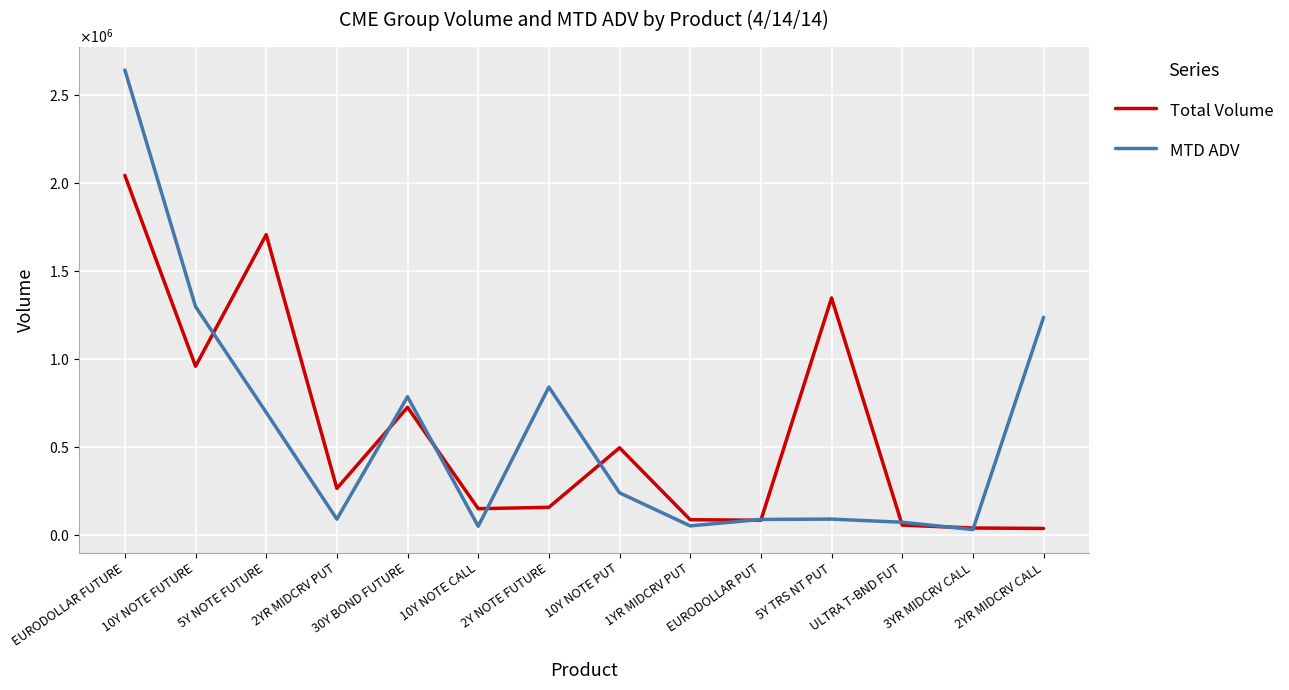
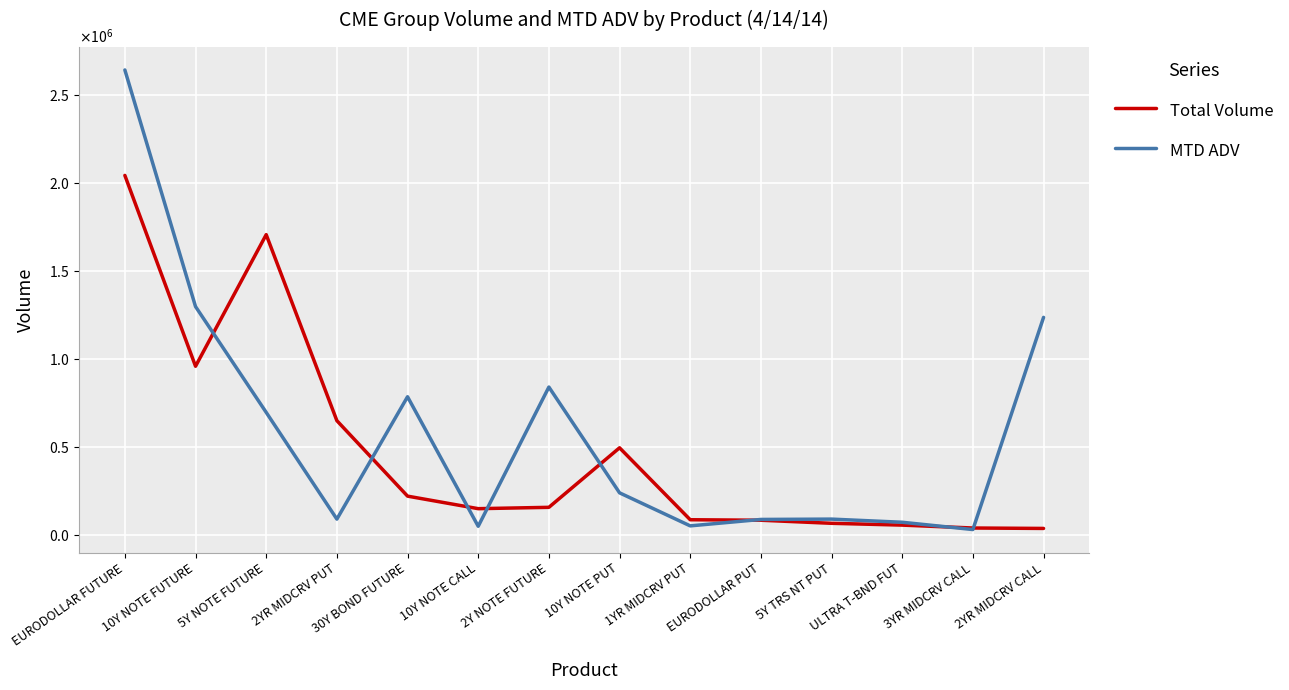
  {
    "Total Volume": {
      "EURODOLLAR FUTURE": 2040000,
      "10Y NOTE FUTURE": 960000,
      "5Y NOTE FUTURE": 1710000,
-     "2YR MIDCRV PUT": 260000,
-     "30Y BOND FUTURE": 730000,
+     "2YR MIDCRV PUT": 650000,
+     "30Y BOND FUTURE": 220000,
      "10Y NOTE CALL": 150000,
      "2Y NOTE FUTURE": 160000,
      "10Y NOTE PUT": 500000,
      "1YR MIDCRV PUT": 90000,
-     "5Y TRS NT PUT": 1350000,
+     "5Y TRS NT PUT": 70000,
      "ULTRA T-BND FUT": 60000,
      "2YR MIDCRV CALL": 40000
    },
    "MTD ADV": {
      "EURODOLLAR FUTURE": 2640000,
      "10Y NOTE FUTURE": 1300000,
      "5Y NOTE FUTURE": 700000,
      "2YR MIDCRV PUT": 90000,
      "30Y BOND FUTURE": 790000,
      "10Y NOTE CALL": 50000,
      "2Y NOTE FUTURE": 840000,
      "10Y NOTE PUT": 240000,
      "1YR MIDCRV PUT": 50000,
      "5Y TRS NT PUT": 90000,
      "ULTRA T-BND FUT": 70000,
      "2YR MIDCRV CALL": 1240000
    }
  }
